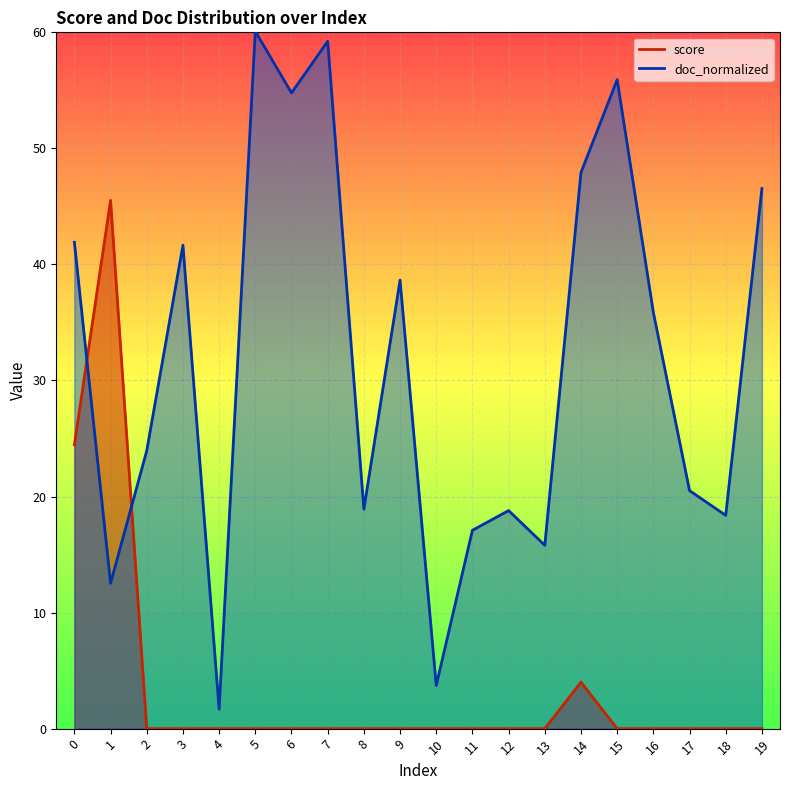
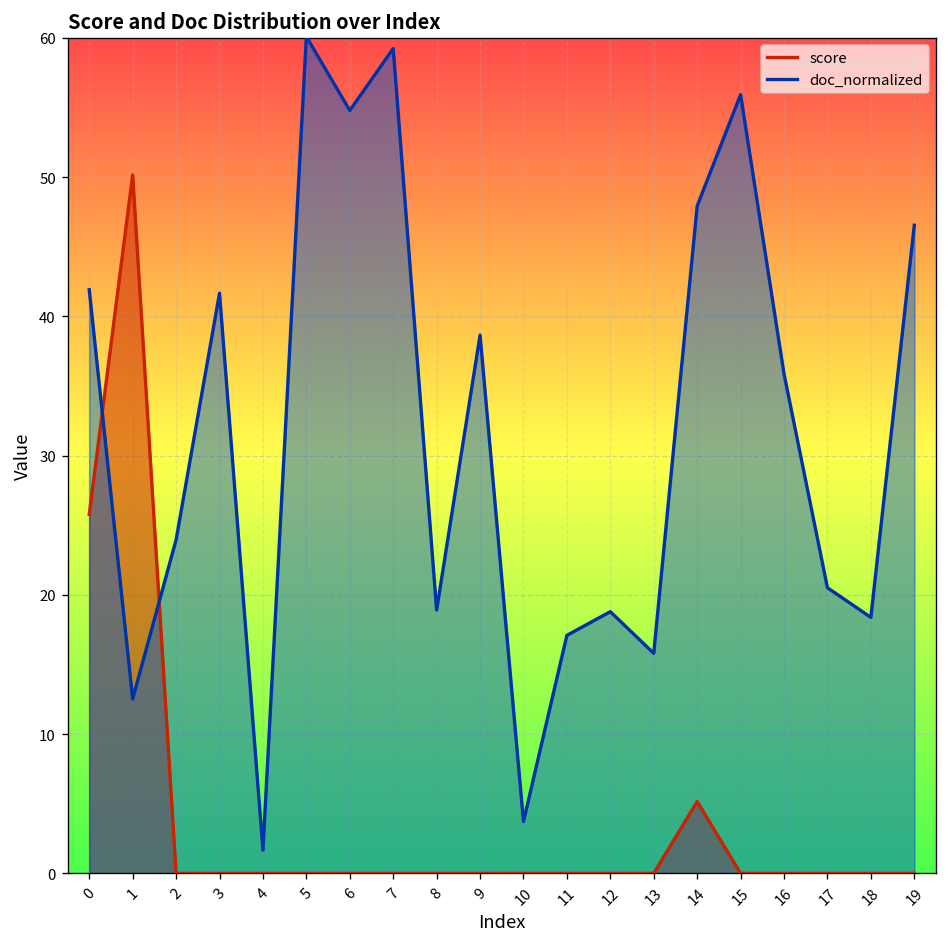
  {
    "score": {
-     "0": 24.5,
-     "1": 45.5,
+     "0": 25.8,
+     "1": 50.2,
      "2": 0.0,
      "3": 0.0,
      "4": 0.0,
      "5": 0.0,
      "6": 0.0,
      "7": 0.0,
      "8": 0.0,
      "9": 0.0,
      "10": 0.0,
      "11": 0.0,
      "12": 0.0,
      "13": 0.0,
-     "14": 4.0,
+     "14": 5.2,
      "15": 0.0,
      "16": 0.0,
      "17": 0.0,
      "18": 0.0,
      "19": 0.0
    }
  }
